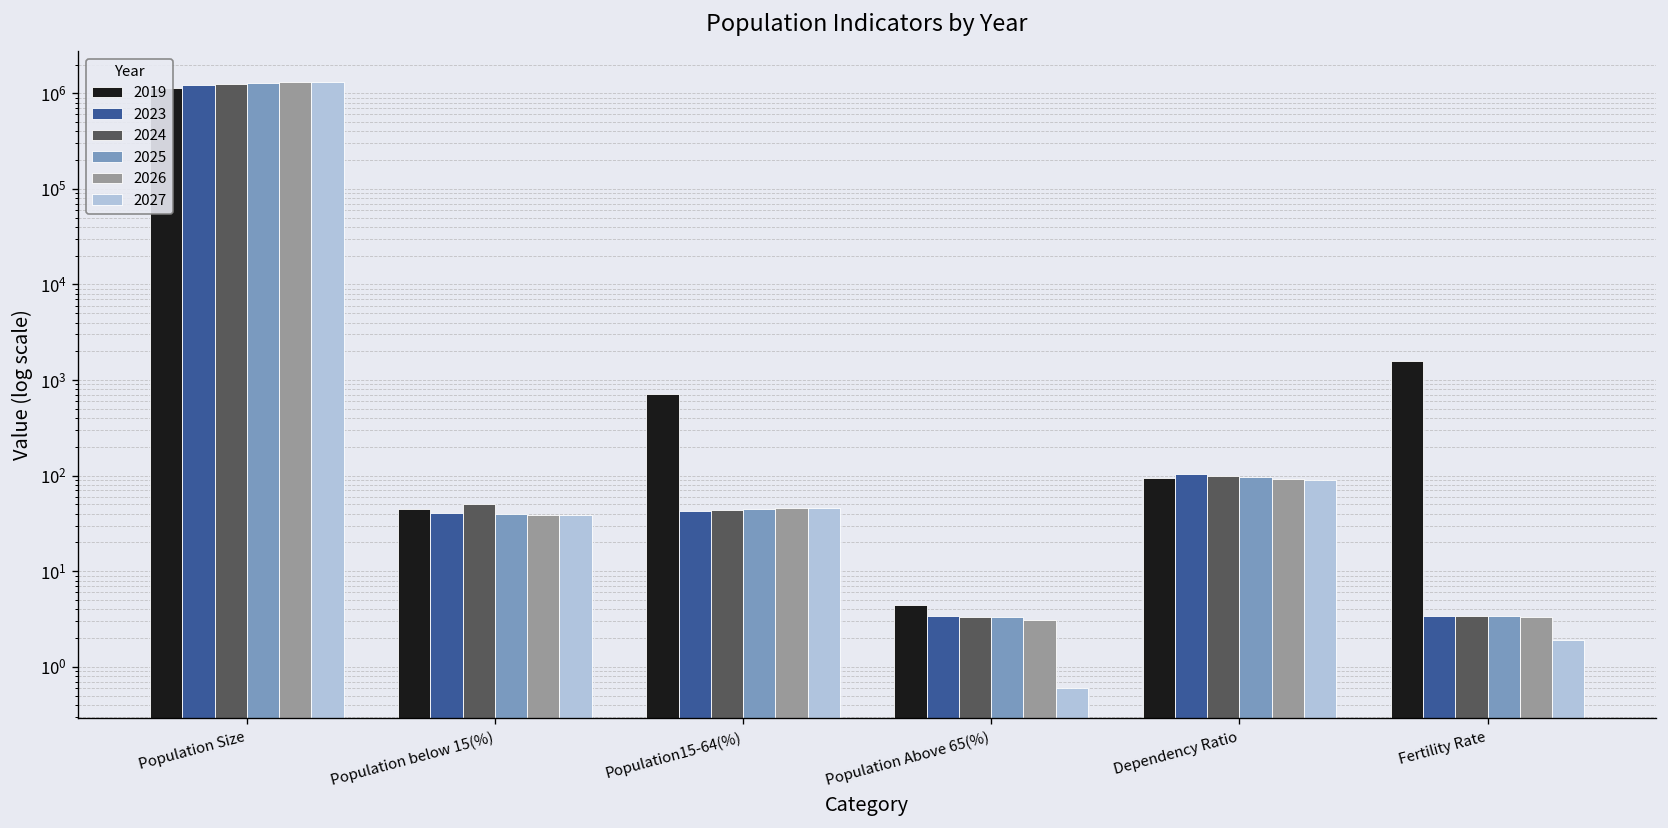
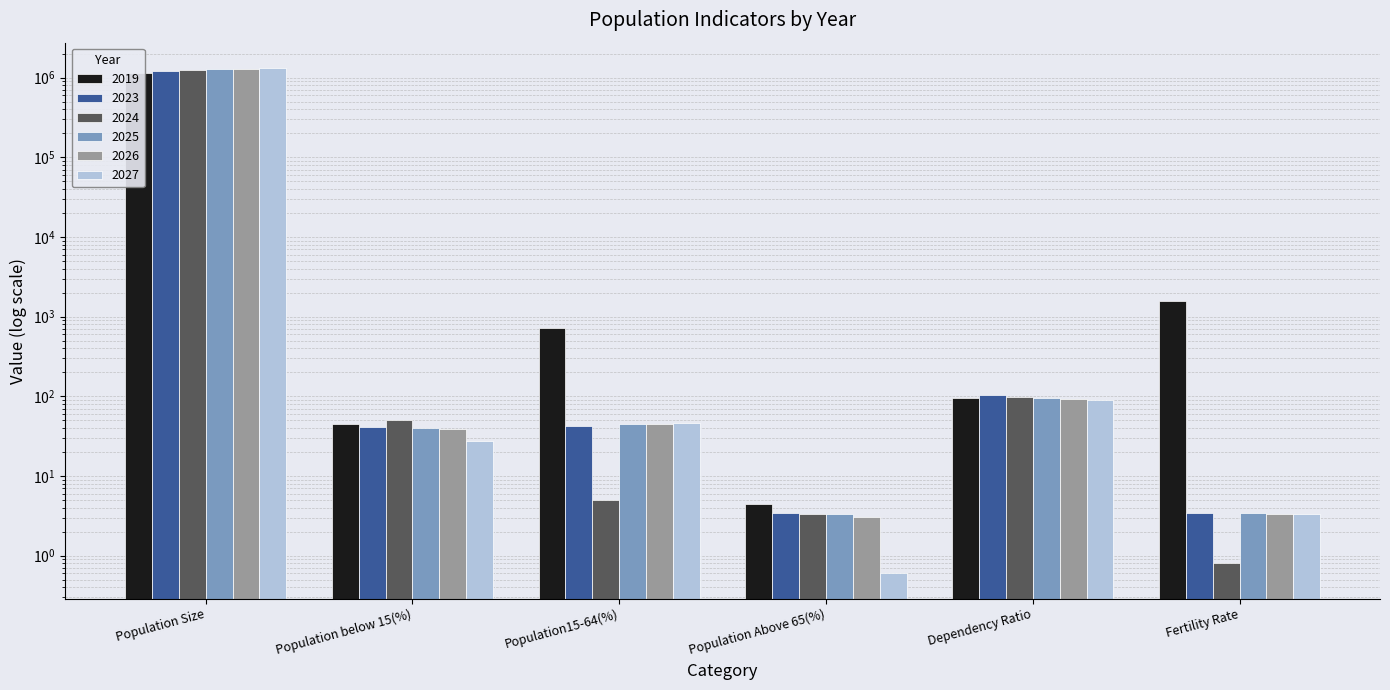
  {
    "2019": {
      "Population below 15(%)": 40,
      "Population15-64(%)": 700,
      "Population Above 65(%)": 4,
      "Dependency Ratio": 100,
      "Fertility Rate": 1600
    },
    "2023": {
      "Population Size": 1200000,
      "Population below 15(%)": 40,
      "Population15-64(%)": 40,
      "Population Above 65(%)": 3.4,
      "Dependency Ratio": 100,
      "Fertility Rate": 3.4
    },
    "2024": {
      "Population Size": 1300000,
      "Population below 15(%)": 50,
-     "Population15-64(%)": 40,
+     "Population15-64(%)": 5,
      "Population Above 65(%)": 3.3,
      "Dependency Ratio": 100,
-     "Fertility Rate": 3.4
+     "Fertility Rate": 0.8
    },
    "2027": {
      "Population Size": 1300000,
-     "Population below 15(%)": 40,
+     "Population below 15(%)": 27,
      "Population15-64(%)": 50,
      "Population Above 65(%)": 0.6,
      "Dependency Ratio": 90,
-     "Fertility Rate": 1.9
+     "Fertility Rate": 3.3
    }
  }
